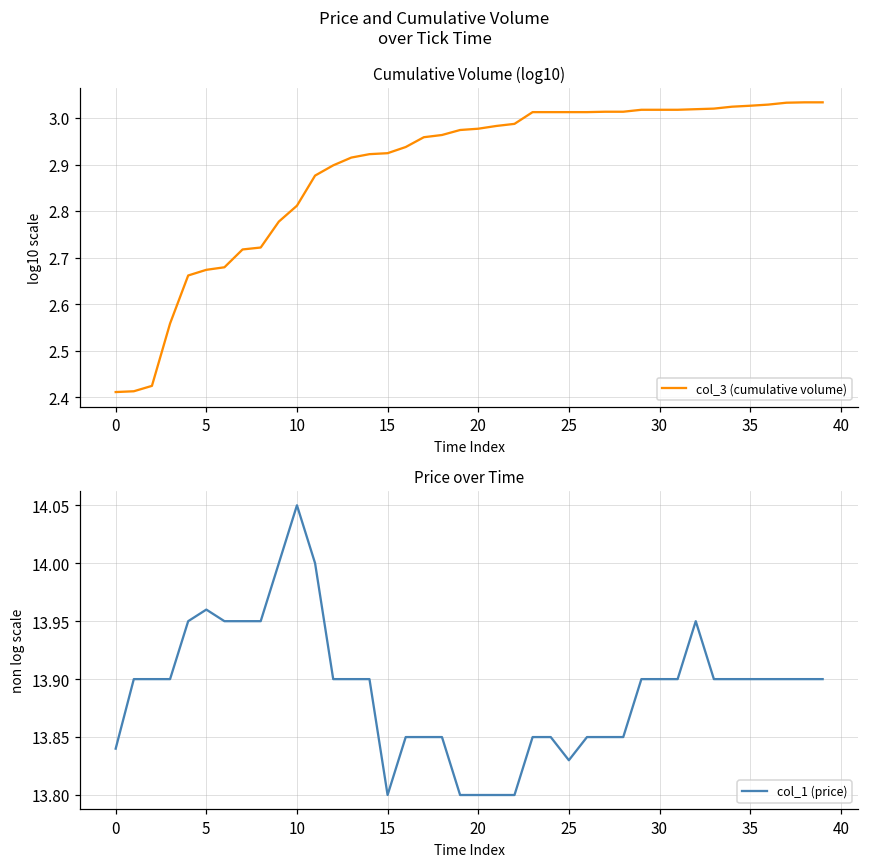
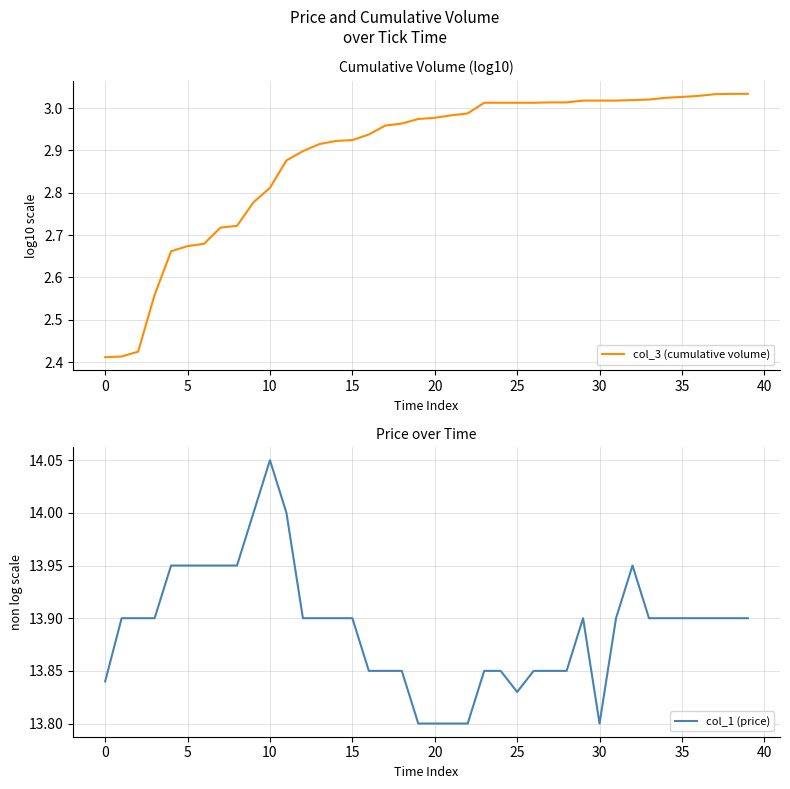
  {
    "Cumulative Volume (log10)": {
      "0": 2.41,
      "5": 2.67,
      "10": 2.81,
      "15": 2.92,
      "20": 2.98,
      "25": 3.01,
      "30": 3.02,
      "35": 3.03
    },
    "Price over Time": {
      "0": 13.84,
-     "5": 13.96,
+     "5": 13.95,
      "10": 14.05,
-     "15": 13.8,
+     "15": 13.9,
      "20": 13.80,
      "25": 13.83,
-     "30": 13.9,
+     "30": 13.8,
      "35": 13.90
    }
  }
